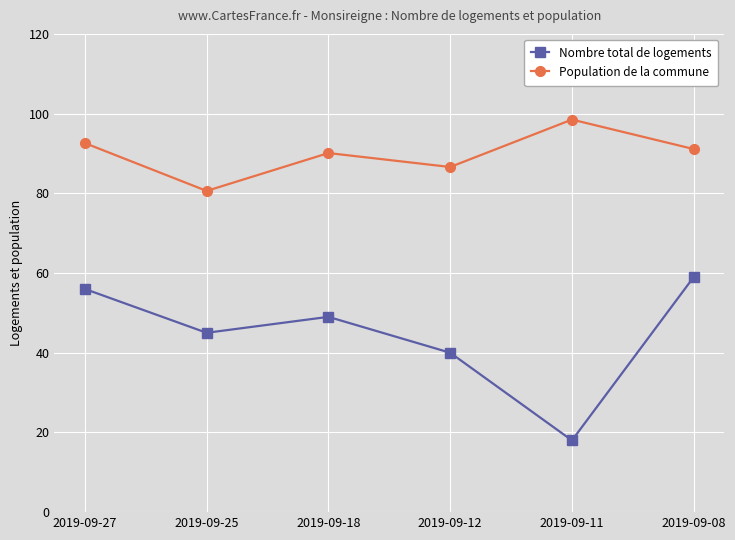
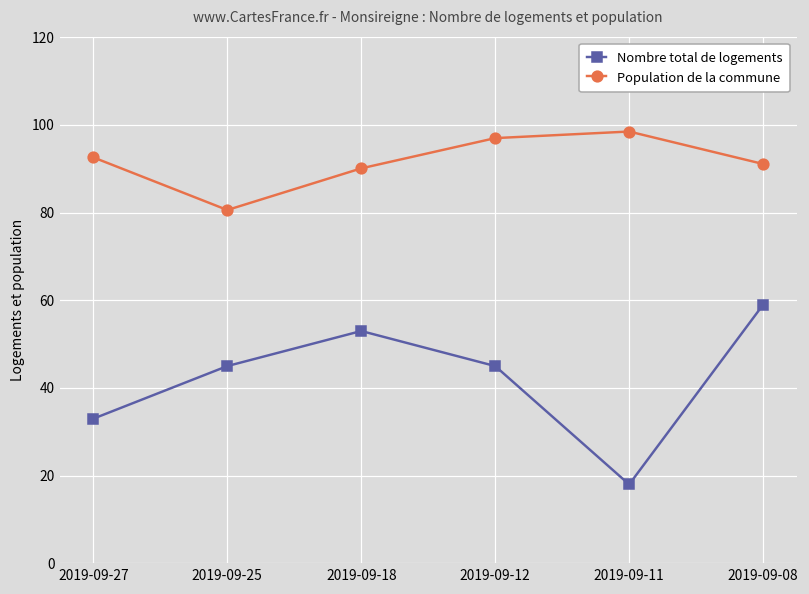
  {
    "Nombre total de logements": {
-     "2019-09-27": 56,
+     "2019-09-27": 33,
      "2019-09-25": 45,
-     "2019-09-18": 49,
-     "2019-09-12": 40,
+     "2019-09-18": 53,
+     "2019-09-12": 45,
      "2019-09-11": 18,
      "2019-09-08": 59
    },
    "Population de la commune": {
      "2019-09-27": 93,
      "2019-09-25": 81,
      "2019-09-18": 90,
-     "2019-09-12": 87,
+     "2019-09-12": 97,
      "2019-09-11": 99,
      "2019-09-08": 91
    }
  }
